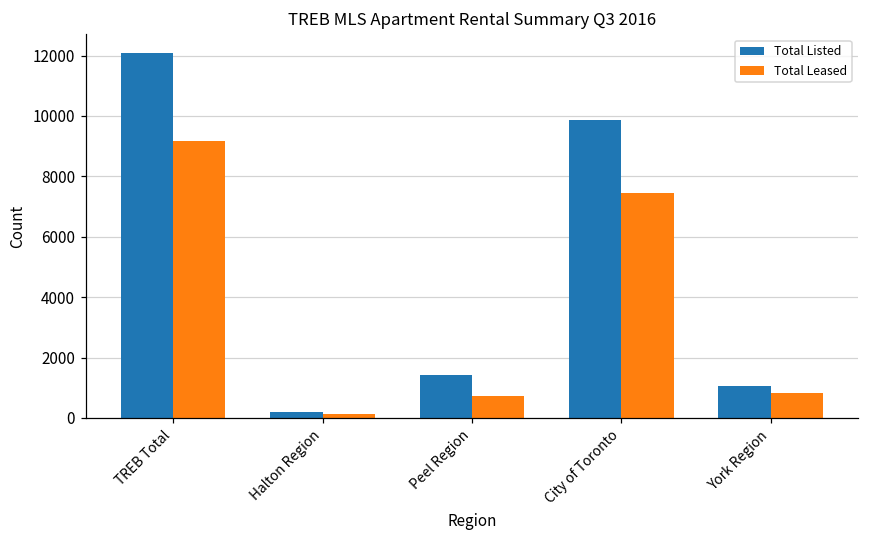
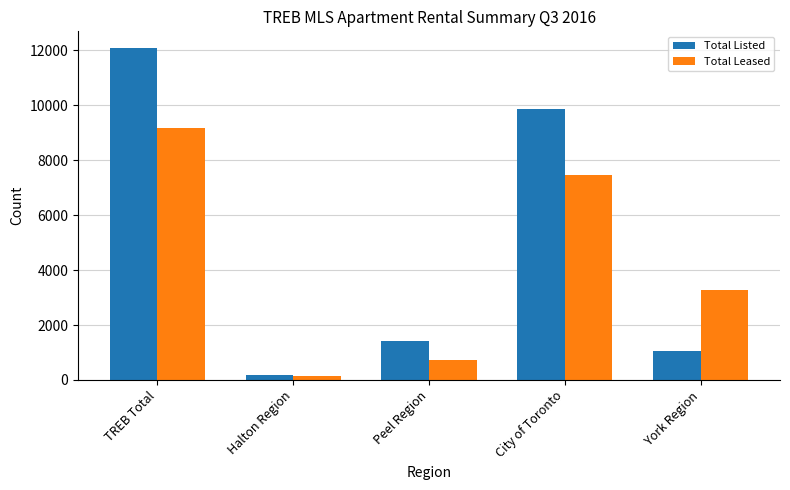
  {
    "Total Listed": {
      "TREB Total": 12100,
      "Halton Region": 200,
      "Peel Region": 1400,
      "City of Toronto": 9900,
      "York Region": 1100
    },
    "Total Leased": {
      "TREB Total": 9200,
      "Halton Region": 100,
      "Peel Region": 700,
      "City of Toronto": 7500,
-     "York Region": 800
+     "York Region": 3300
    }
  }
